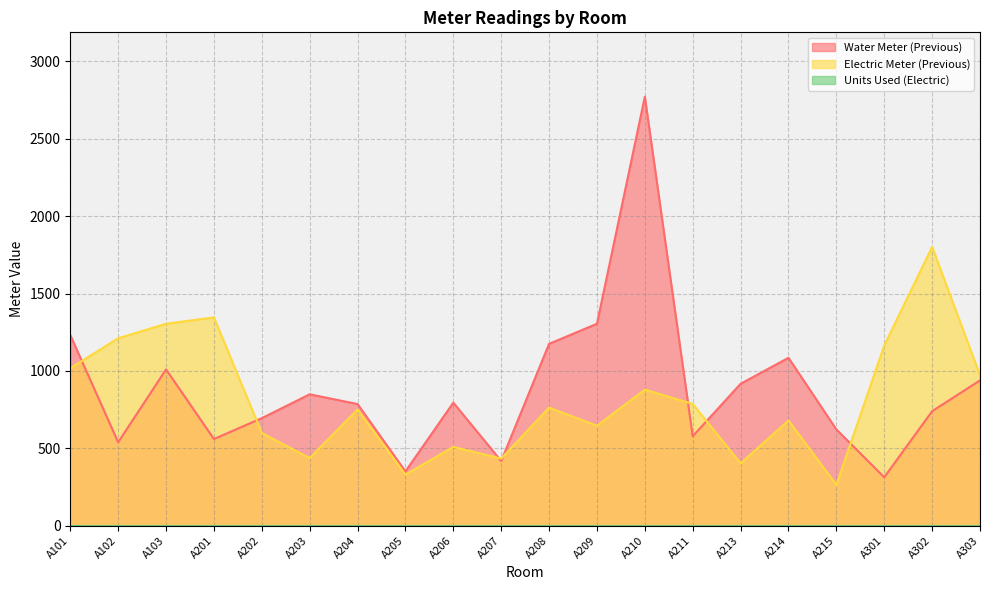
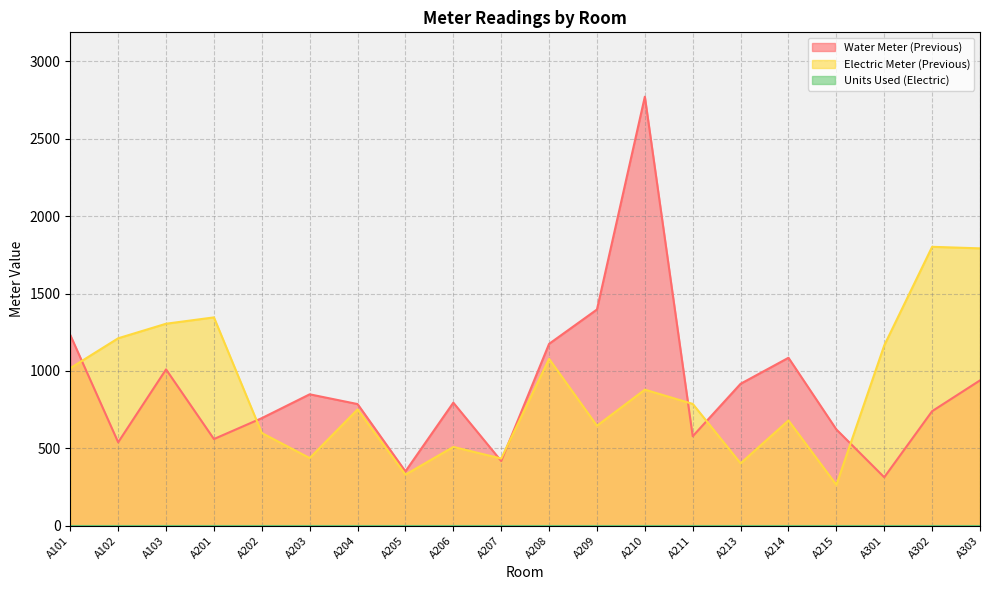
  {
    "Water Meter (Previous)": {
      "A101": 1230,
      "A102": 540,
      "A103": 1010,
      "A201": 560,
      "A202": 700,
      "A203": 850,
      "A204": 790,
      "A205": 350,
      "A206": 800,
      "A208": 1180,
-     "A209": 1310,
+     "A209": 1400,
      "A210": 2770,
      "A211": 580,
      "A213": 920,
      "A214": 1090,
      "A215": 620,
      "A301": 310,
      "A302": 740,
      "A303": 940
    },
    "Electric Meter (Previous)": {
      "A101": 1020,
      "A102": 1210,
      "A103": 1310,
      "A201": 1350,
      "A202": 600,
      "A203": 440,
      "A204": 750,
      "A205": 330,
      "A206": 510,
-     "A208": 760,
+     "A208": 1080,
      "A209": 650,
      "A210": 880,
      "A211": 790,
      "A213": 400,
      "A214": 680,
      "A215": 260,
      "A301": 1170,
      "A302": 1800,
-     "A303": 970
+     "A303": 1790
    },
    "Units Used (Electric)": {
      "A101": 0,
      "A102": 0,
      "A103": 0,
      "A201": 0,
      "A202": 0,
      "A203": 0,
      "A204": 0,
      "A205": 0,
      "A206": 0,
      "A207": 0,
      "A208": 0,
      "A209": 0,
      "A210": 0,
      "A211": 0,
      "A213": 0,
      "A214": 0,
      "A215": 0,
      "A301": 0,
      "A302": 0,
      "A303": 0
    }
  }
